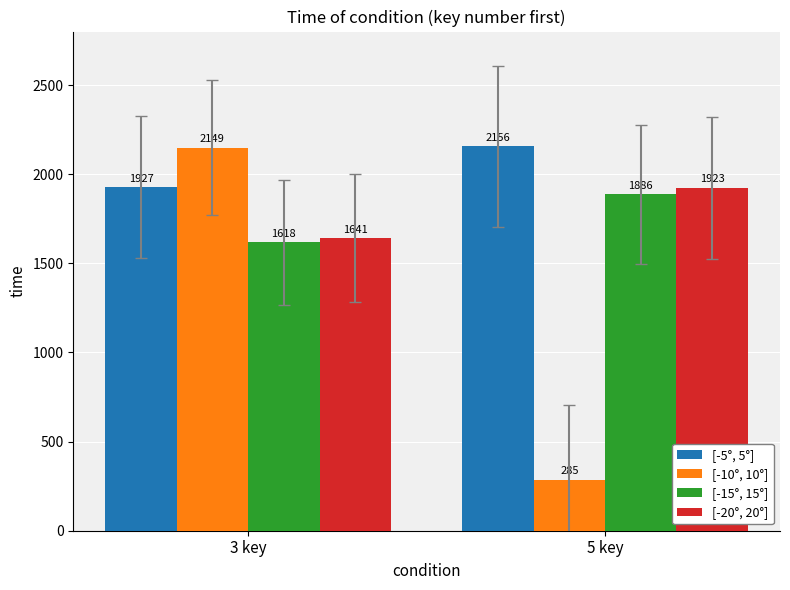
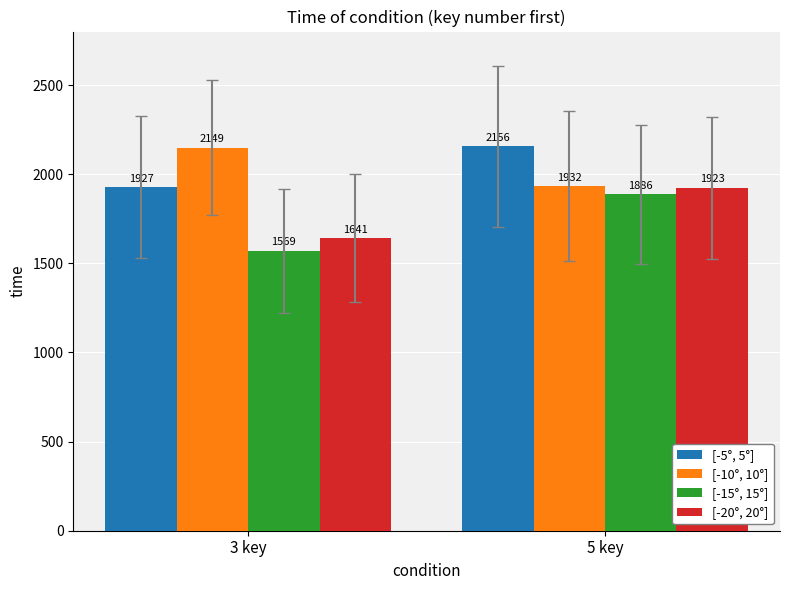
  {
    "[-5°, 5°]": {
      "3 key": 1927,
      "5 key": 2156
    },
    "[-10°, 10°]": {
      "3 key": 2149,
-     "5 key": 285
+     "5 key": 1932
    },
    "[-15°, 15°]": {
-     "3 key": 1618,
+     "3 key": 1569,
      "5 key": 1886
    },
    "[-20°, 20°]": {
      "3 key": 1641,
      "5 key": 1923
    }
  }
